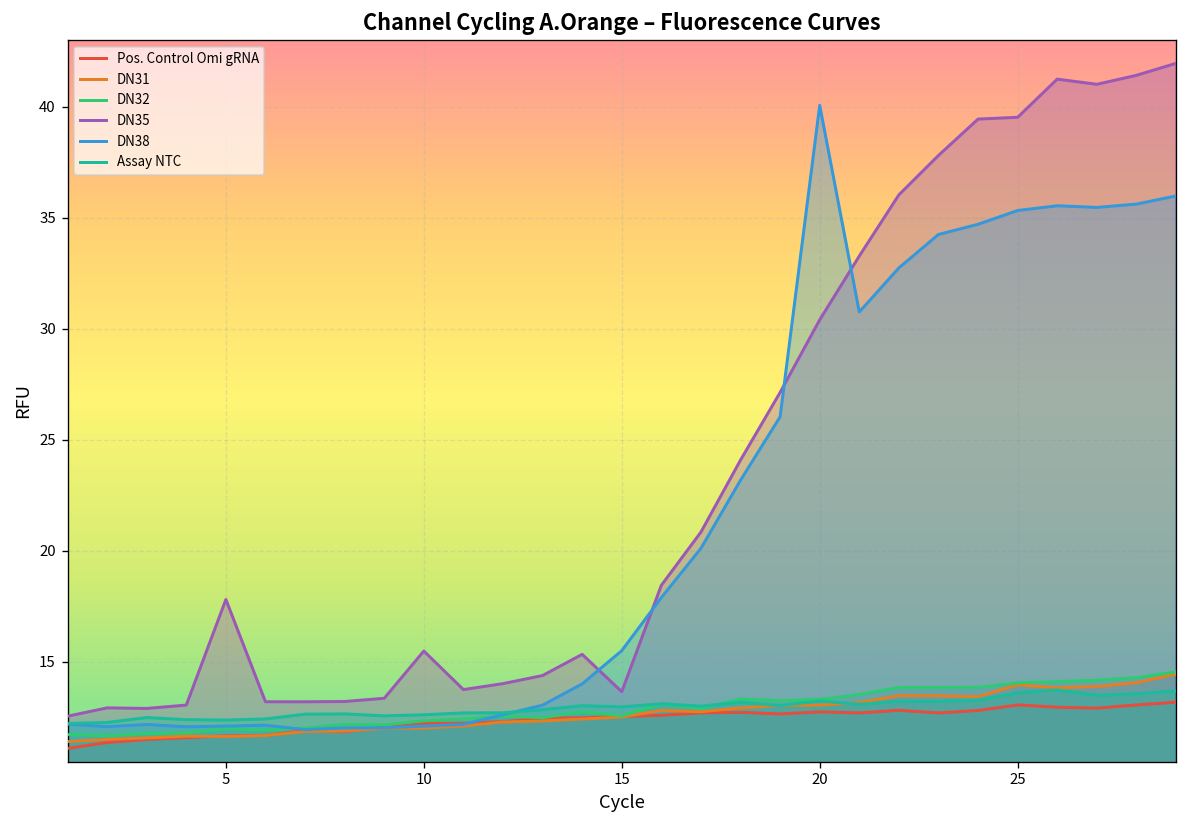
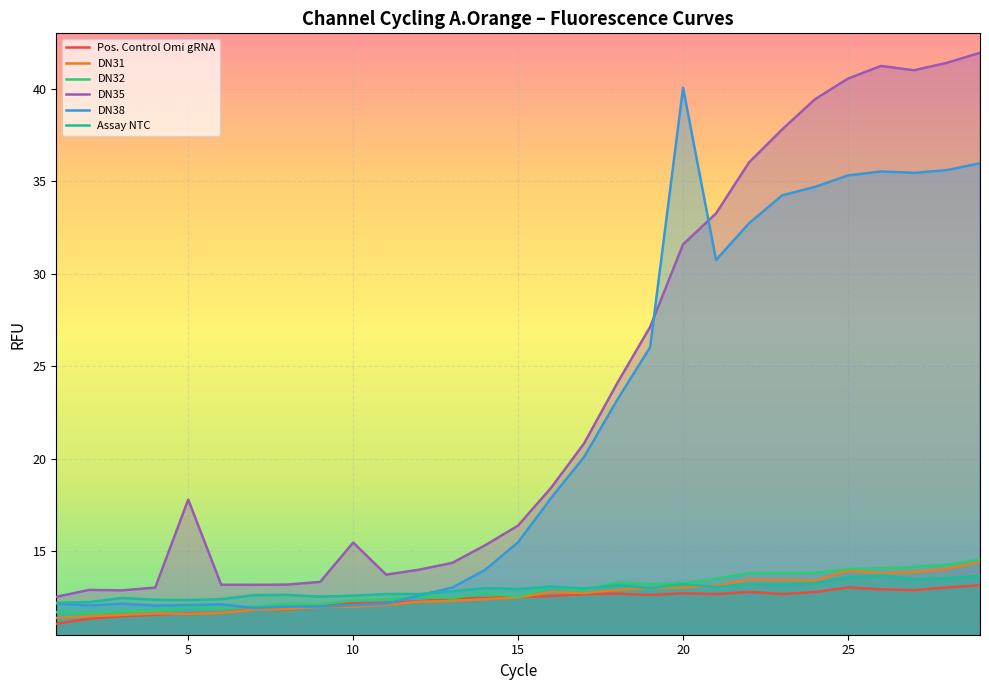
  {
    "DN35": {
      "5": 17.8,
      "10": 15.5,
-     "15": 13.6,
-     "20": 30.4,
-     "25": 39.5
+     "15": 16.4,
+     "20": 31.6,
+     "25": 40.6
    },
    "DN38": {
      "15": 15.5,
      "20": 40.1,
      "25": 35.3
    }
  }
